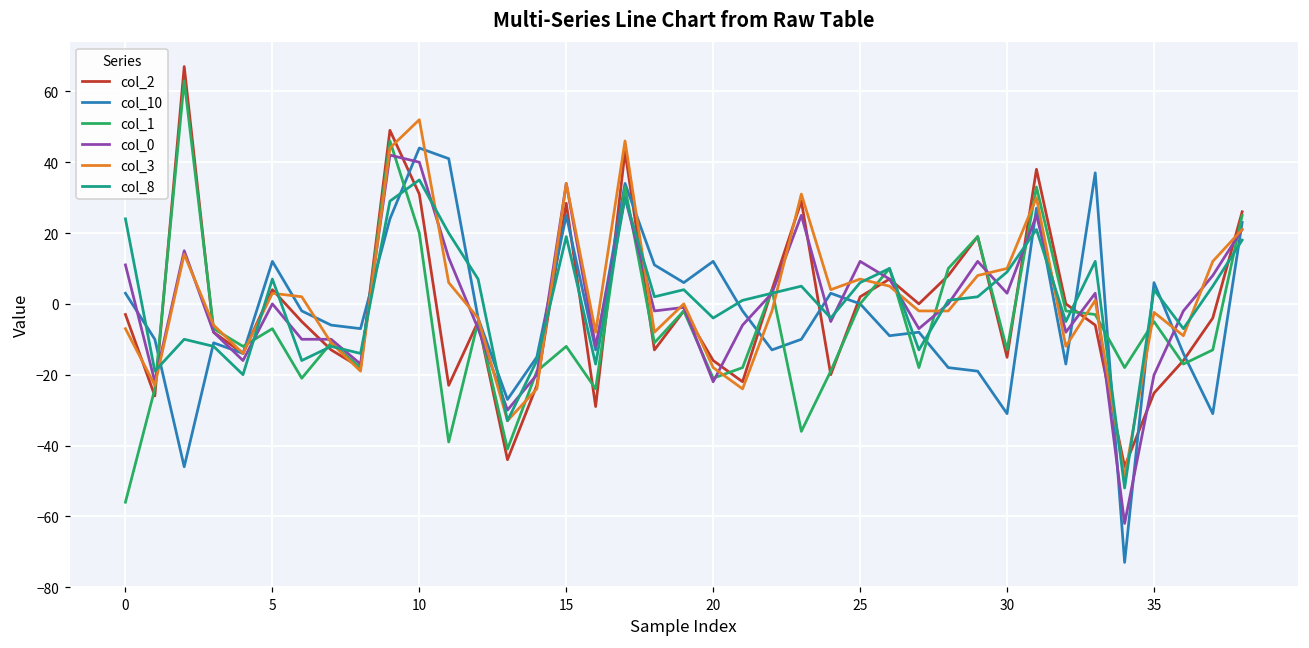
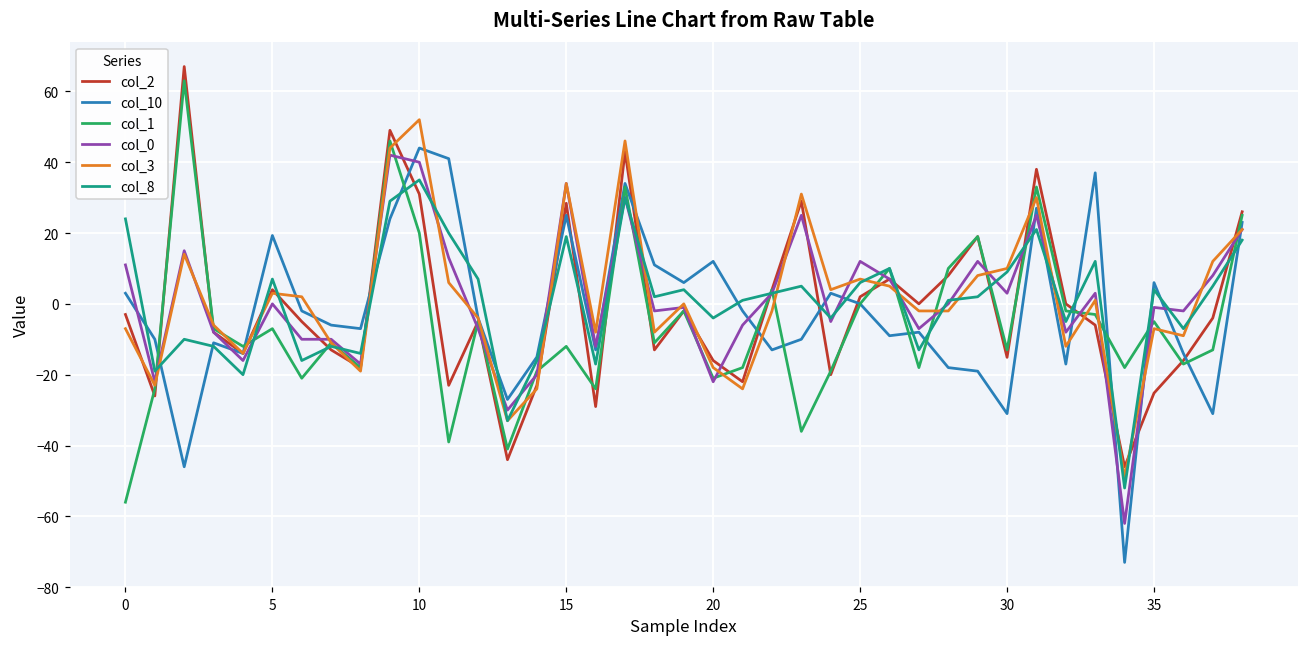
  {
    "col_2": {
      "0": -3,
      "5": 4,
      "10": 31,
      "15": 28,
      "20": -16,
      "25": 2,
      "30": -15,
      "35": -25
    },
    "col_10": {
      "0": 3,
-     "5": 12,
+     "5": 19,
      "10": 44,
      "15": 25,
      "20": 12,
      "30": -31,
      "35": 6
    },
    "col_0": {
      "0": 11,
      "5": 0,
      "10": 40,
      "20": -22,
      "25": 12,
      "30": 3,
-     "35": -20
+     "35": -1
    },
    "col_3": {
      "0": -7,
      "5": 3,
      "10": 52,
      "20": -18,
      "25": 7,
      "30": 10,
-     "35": -2
+     "35": -7
    }
  }
